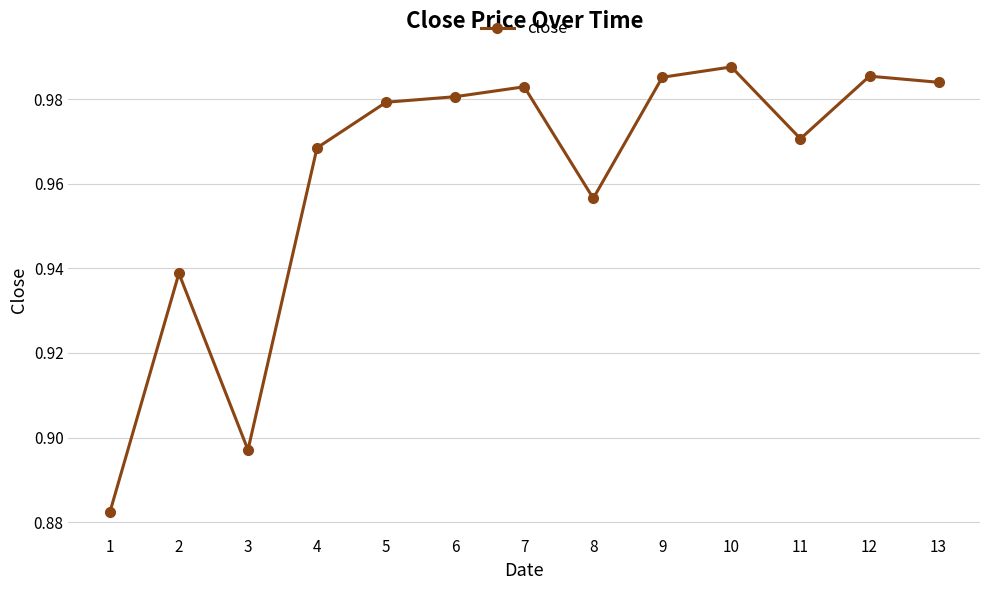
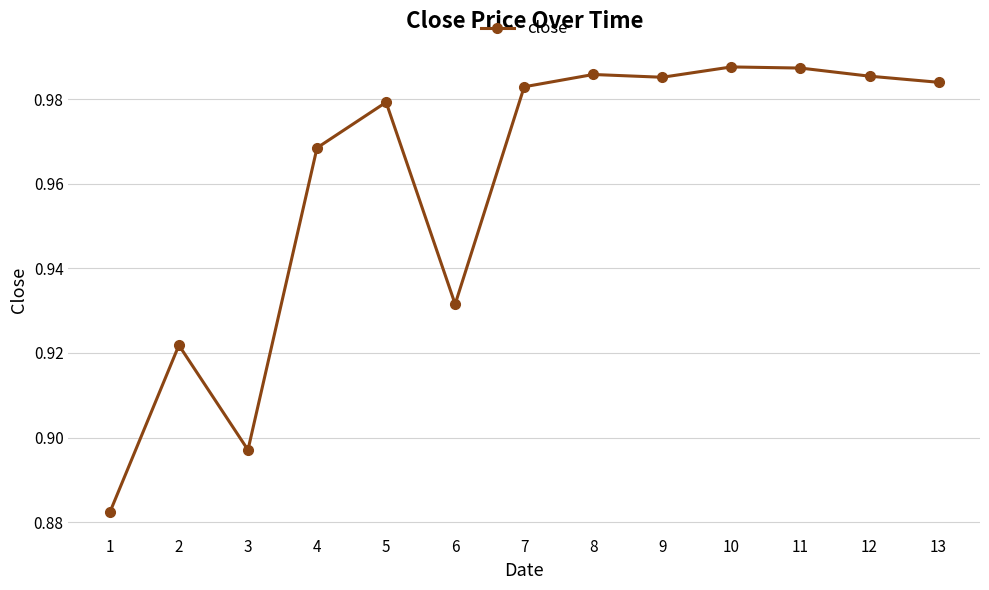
  {
    "1": 0.882,
-   "2": 0.939,
+   "2": 0.922,
    "3": 0.897,
    "4": 0.969,
    "5": 0.979,
-   "6": 0.981,
+   "6": 0.932,
    "7": 0.983,
-   "8": 0.957,
+   "8": 0.986,
    "9": 0.985,
    "10": 0.988,
-   "11": 0.971,
+   "11": 0.987,
    "12": 0.985,
    "13": 0.984
  }
